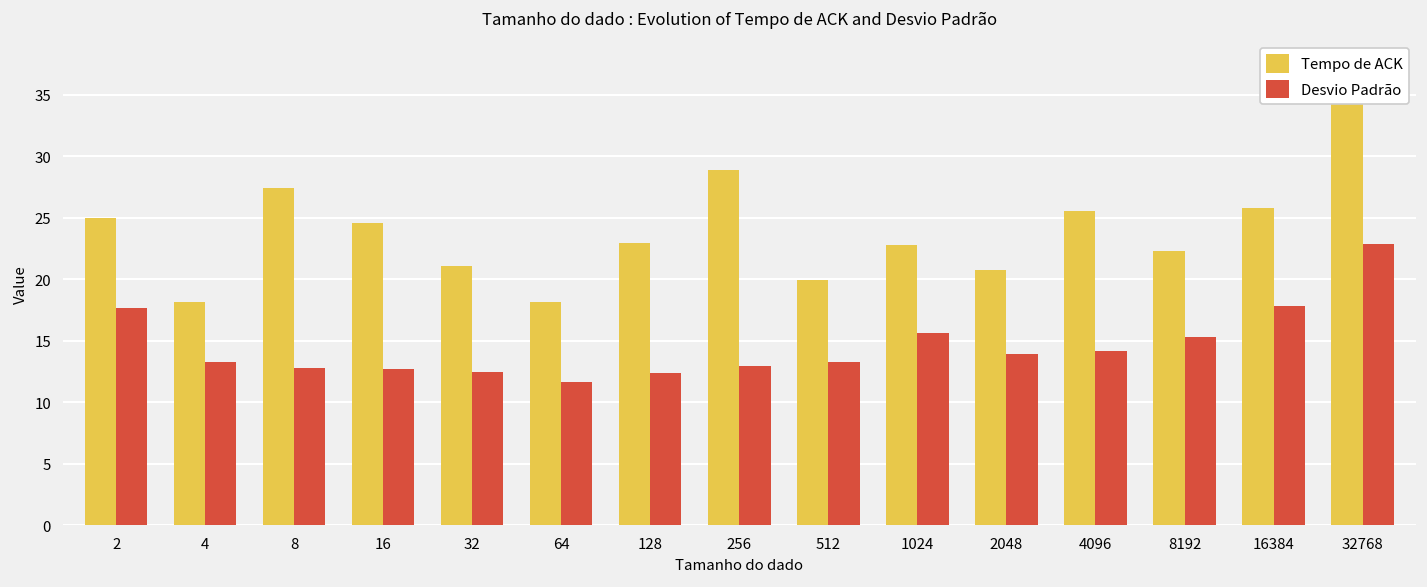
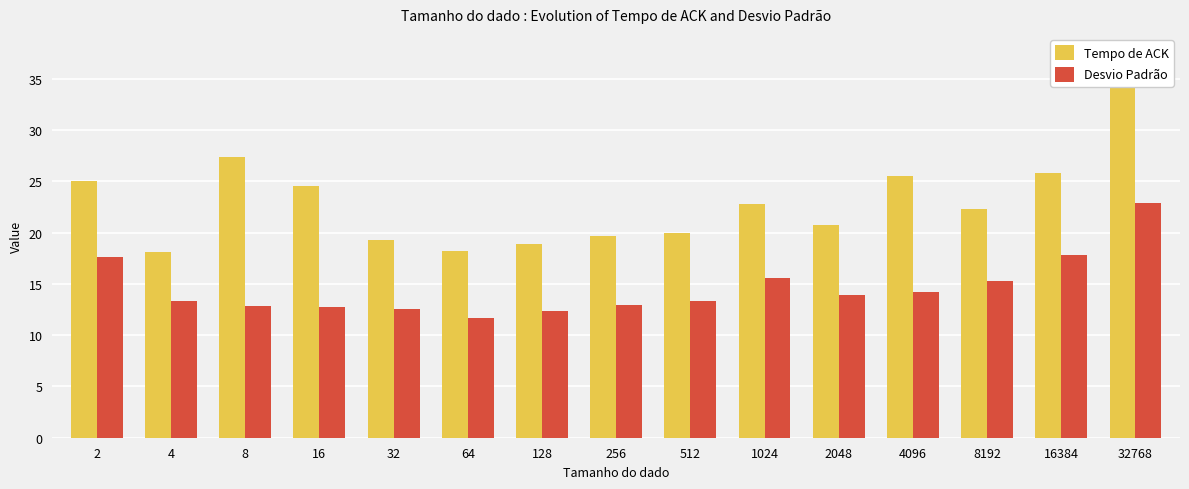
  {
    "Tempo de ACK": {
      "2": 25.0,
      "4": 18.1,
      "8": 27.4,
      "16": 24.6,
-     "32": 21.1,
+     "32": 19.3,
      "64": 18.2,
-     "128": 22.9,
-     "256": 28.9,
+     "128": 18.9,
+     "256": 19.7,
      "512": 20.0,
      "1024": 22.8,
      "2048": 20.8,
      "4096": 25.5,
      "8192": 22.3,
      "16384": 25.8
    },
    "Desvio Padrão": {
      "2": 17.7,
      "4": 13.3,
      "8": 12.8,
      "16": 12.7,
      "32": 12.5,
      "64": 11.7,
      "128": 12.4,
      "256": 13.0,
      "512": 13.3,
      "1024": 15.6,
      "2048": 13.9,
      "4096": 14.2,
      "8192": 15.3,
      "16384": 17.8,
      "32768": 22.9
    }
  }
